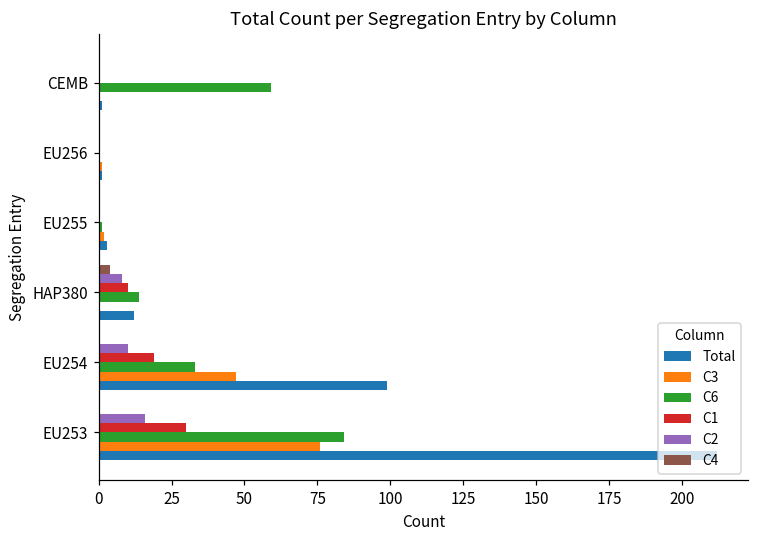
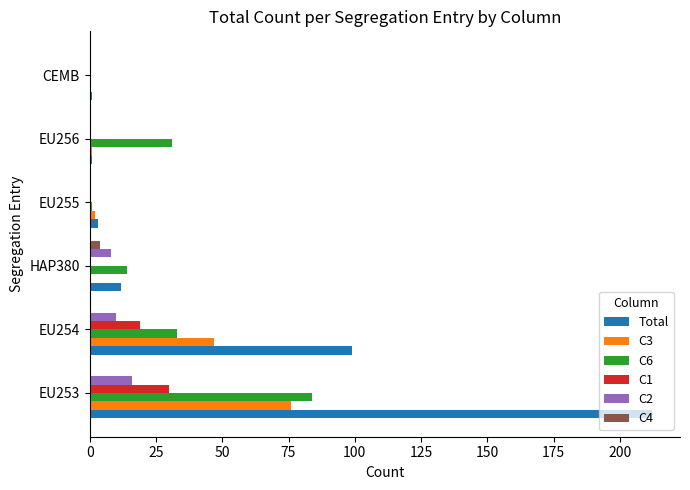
  {
    "Total": {
      "CEMB": 1,
      "EU256": 1,
      "EU255": 3,
      "HAP380": 12,
      "EU254": 99
    },
    "C3": {
      "CEMB": 0,
      "EU256": 1,
      "EU255": 2,
      "HAP380": 0,
      "EU254": 47,
      "EU253": 76
    },
    "C6": {
-     "CEMB": 59,
-     "EU256": 0,
+     "CEMB": 0,
+     "EU256": 31,
      "EU255": 1,
      "HAP380": 14,
      "EU254": 33,
      "EU253": 84
    },
    "C1": {
      "CEMB": 0,
      "EU256": 0,
      "EU255": 0,
-     "HAP380": 10,
+     "HAP380": 0,
      "EU254": 19,
      "EU253": 30
    },
    "C2": {
      "CEMB": 0,
      "EU256": 0,
      "EU255": 0,
      "HAP380": 8,
      "EU254": 10,
      "EU253": 16
    },
    "C4": {
      "CEMB": 0,
      "EU256": 0,
      "EU255": 0,
      "HAP380": 4,
      "EU254": 0,
      "EU253": 0
    }
  }
